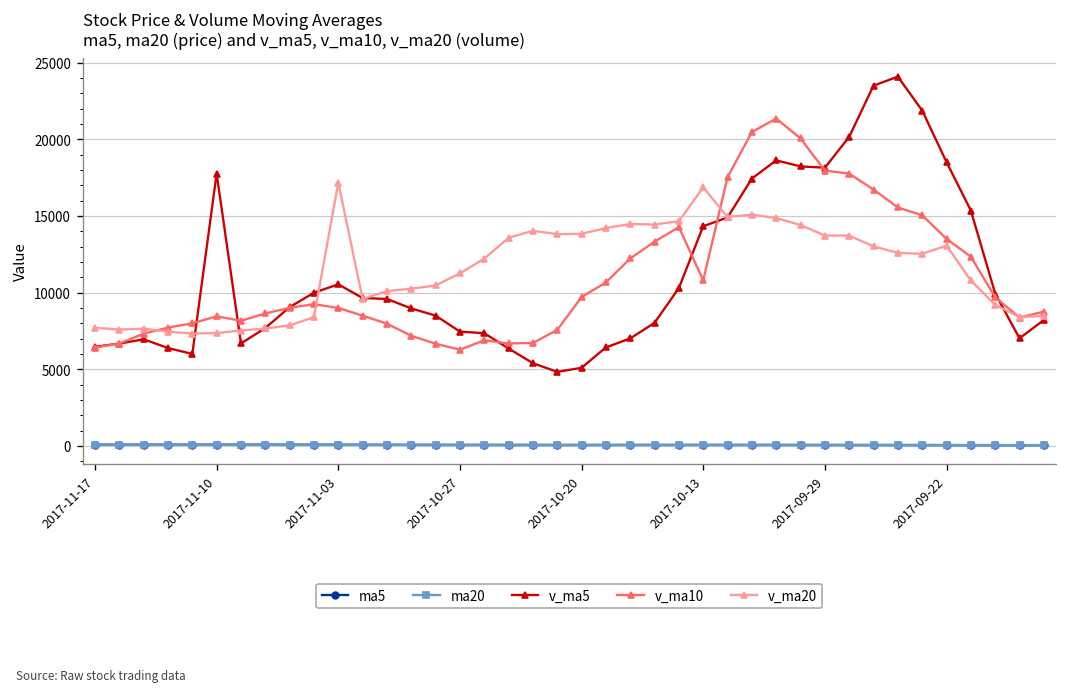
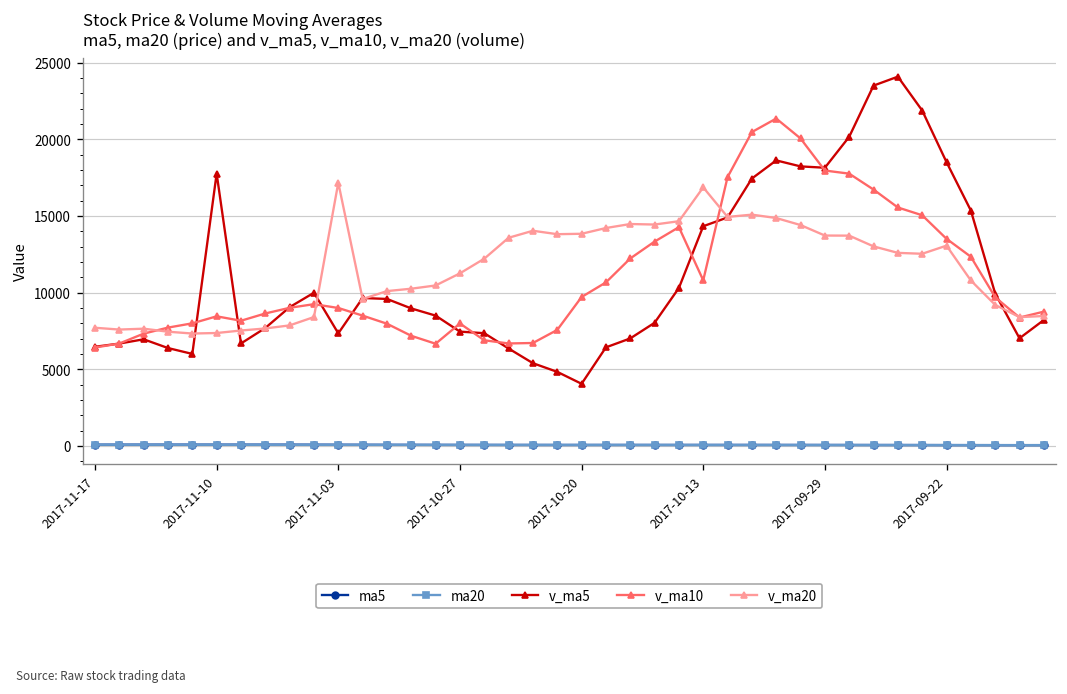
  {
    "v_ma5": {
      "2017-11-10": 17800,
-     "2017-11-03": 10500,
+     "2017-11-03": 7300,
      "2017-10-27": 7500,
-     "2017-10-20": 5100,
+     "2017-10-20": 4100,
      "2017-10-13": 14300,
      "2017-09-22": 18500
    },
    "v_ma10": {
      "2017-11-10": 8500,
      "2017-11-03": 9000,
-     "2017-10-27": 6300,
+     "2017-10-27": 8000,
      "2017-10-20": 9700,
      "2017-10-13": 10800,
      "2017-09-22": 13500
    },
    "v_ma20": {
      "2017-11-17": 7700,
      "2017-11-10": 7400,
      "2017-11-03": 17200,
      "2017-10-27": 11300,
      "2017-10-20": 13800,
      "2017-10-13": 16900,
      "2017-09-29": 13700,
      "2017-09-22": 13100
    }
  }
